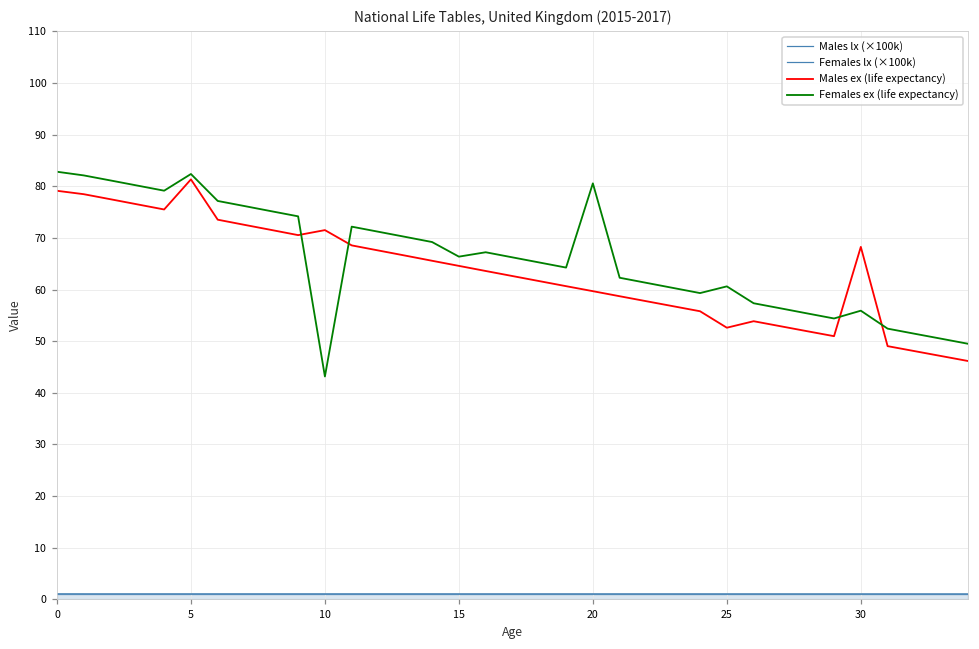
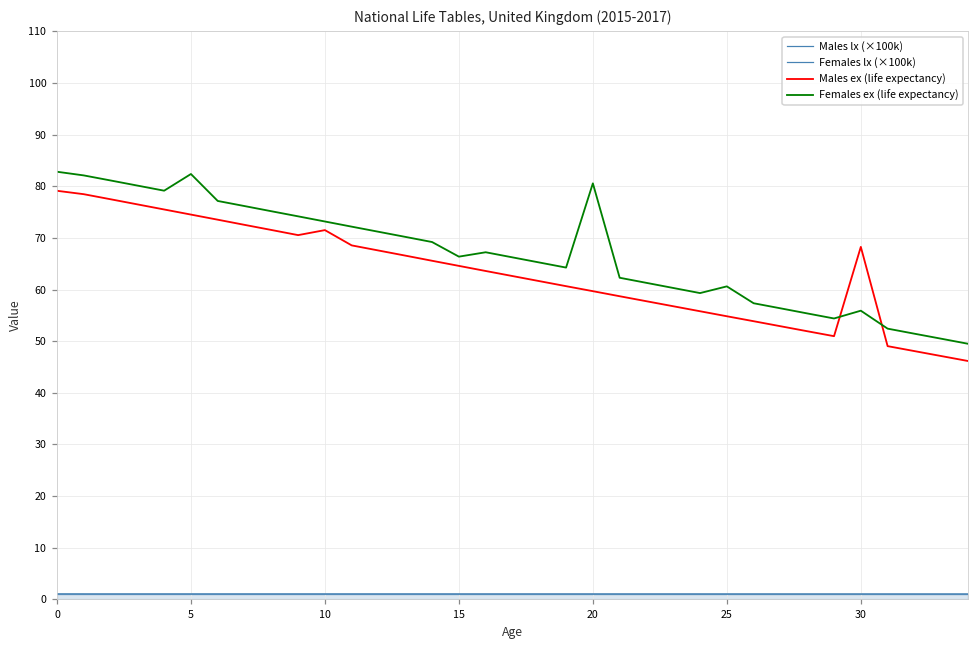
  {
    "Females lx (×100k)": {
      "0": 1,
      "5": 1,
      "10": 1,
      "15": 1,
      "20": 1,
      "25": 1,
      "30": 1
    },
    "Males ex (life expectancy)": {
      "0": 79,
-     "5": 81,
+     "5": 75,
      "10": 72,
      "15": 65,
      "20": 60,
-     "25": 53,
+     "25": 55,
      "30": 68
    },
    "Females ex (life expectancy)": {
      "0": 83,
      "5": 82,
-     "10": 43,
+     "10": 73,
      "15": 66,
      "20": 81,
      "25": 61,
      "30": 56
    }
  }
